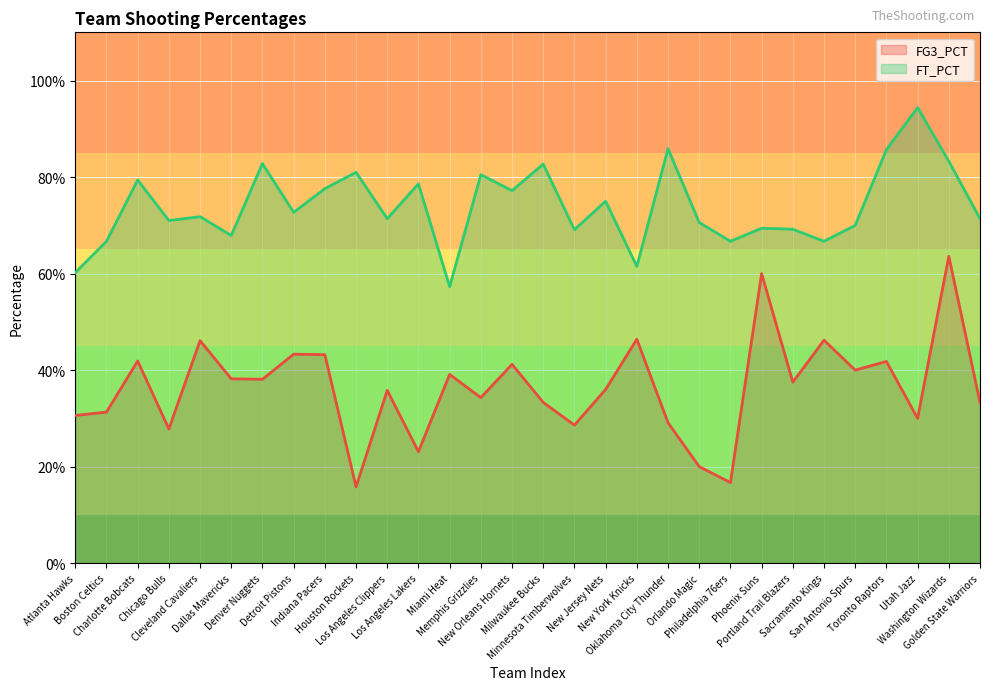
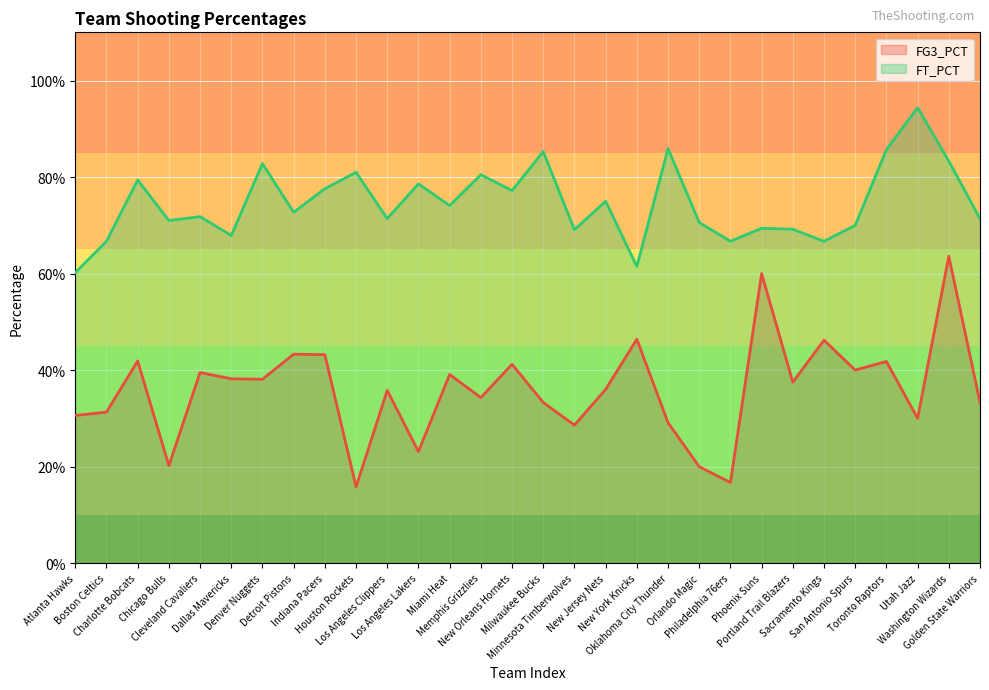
  {
    "FG3_PCT": {
      "Atlanta Hawks": "31%",
      "Boston Celtics": "31%",
      "Charlotte Bobcats": "42%",
-     "Chicago Bulls": "28%",
-     "Cleveland Cavaliers": "46%",
+     "Chicago Bulls": "20%",
+     "Cleveland Cavaliers": "40%",
      "Dallas Mavericks": "38%",
      "Denver Nuggets": "38%",
      "Detroit Pistons": "43%",
      "Indiana Pacers": "43%",
      "Houston Rockets": "16%",
      "Los Angeles Clippers": "36%",
      "Los Angeles Lakers": "23%",
      "Miami Heat": "39%",
      "Memphis Grizzlies": "34%",
      "New Orleans Hornets": "41%",
      "Milwaukee Bucks": "33%",
      "Minnesota Timberwolves": "29%",
      "New Jersey Nets": "36%",
      "New York Knicks": "46%",
      "Oklahoma City Thunder": "29%",
      "Orlando Magic": "20%",
      "Philadelphia 76ers": "17%",
      "Phoenix Suns": "60%",
      "Portland Trail Blazers": "38%",
      "Sacramento Kings": "46%",
      "San Antonio Spurs": "40%",
      "Toronto Raptors": "42%",
      "Utah Jazz": "30%",
      "Washington Wizards": "64%",
      "Golden State Warriors": "33%"
    },
    "FT_PCT": {
      "Atlanta Hawks": "60%",
      "Boston Celtics": "67%",
      "Charlotte Bobcats": "79%",
      "Chicago Bulls": "71%",
      "Cleveland Cavaliers": "72%",
      "Dallas Mavericks": "68%",
      "Denver Nuggets": "83%",
      "Detroit Pistons": "73%",
      "Indiana Pacers": "78%",
      "Houston Rockets": "81%",
      "Los Angeles Clippers": "71%",
      "Los Angeles Lakers": "79%",
-     "Miami Heat": "57%",
+     "Miami Heat": "74%",
      "Memphis Grizzlies": "81%",
      "New Orleans Hornets": "77%",
-     "Milwaukee Bucks": "83%",
+     "Milwaukee Bucks": "85%",
      "Minnesota Timberwolves": "69%",
      "New Jersey Nets": "75%",
      "New York Knicks": "62%",
      "Oklahoma City Thunder": "86%",
      "Orlando Magic": "71%",
      "Philadelphia 76ers": "67%",
      "Phoenix Suns": "69%",
      "Portland Trail Blazers": "69%",
      "Sacramento Kings": "67%",
      "San Antonio Spurs": "70%",
      "Toronto Raptors": "86%",
      "Utah Jazz": "94%",
      "Washington Wizards": "83%",
      "Golden State Warriors": "71%"
    }
  }
